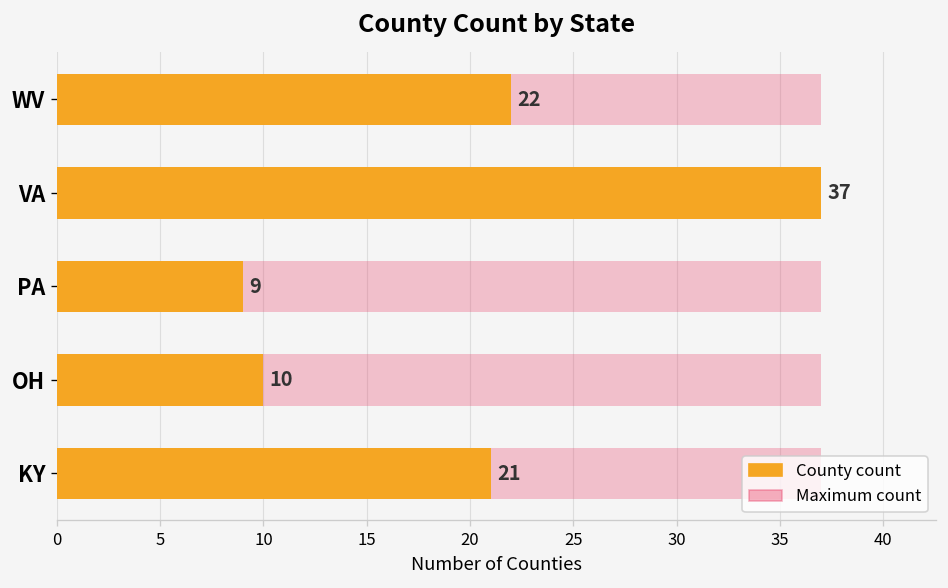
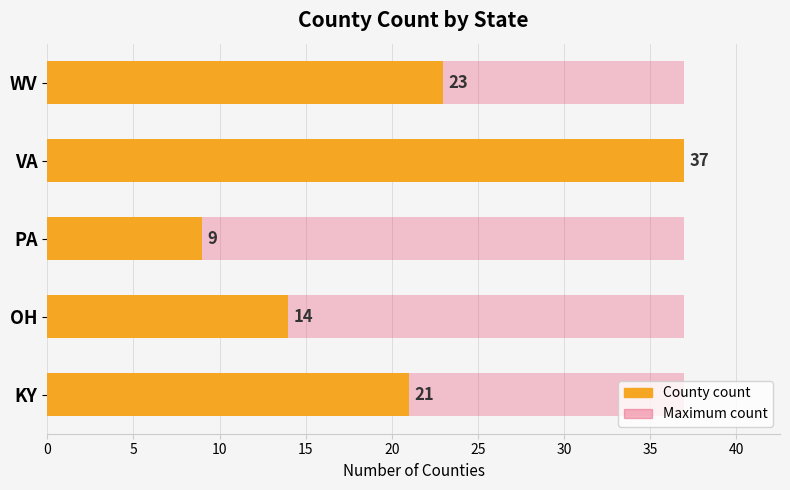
  {
    "Maximum count": {
      "VA": 37
    },
    "County count": {
-     "WV": 22,
+     "WV": 23,
      "VA": 37,
-     "OH": 10
+     "OH": 14
    }
  }
